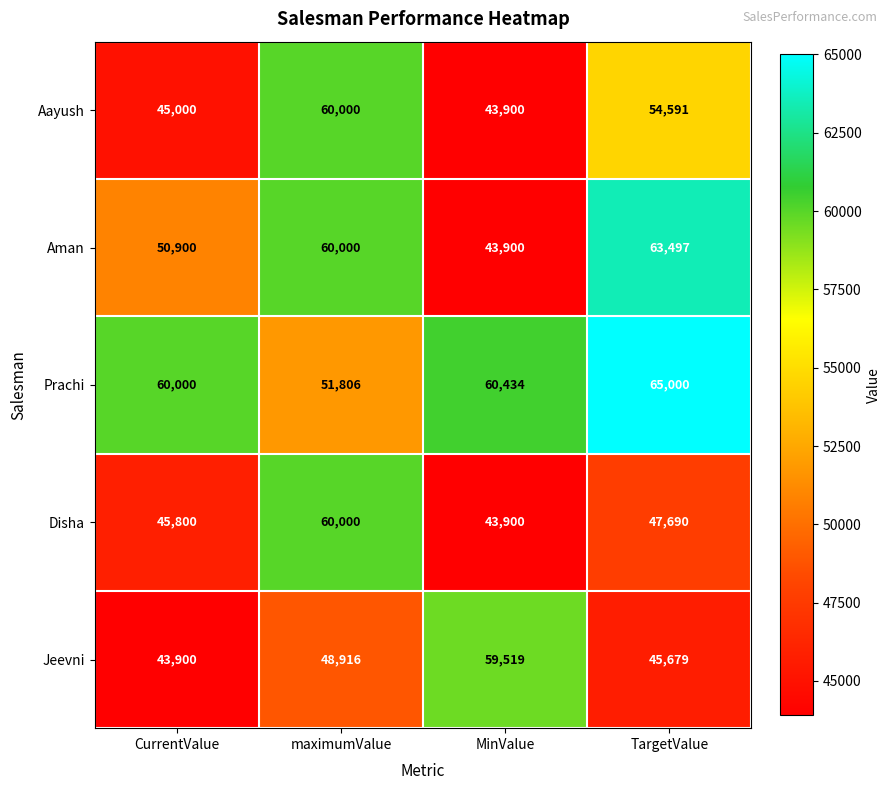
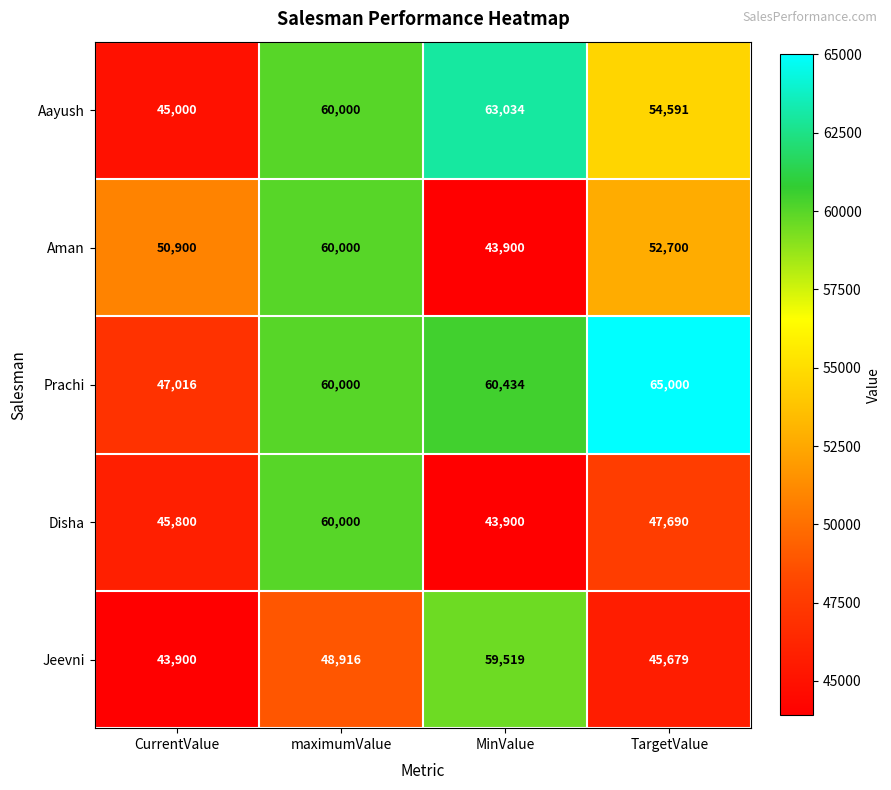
  {
    "Aayush": {
      "CurrentValue": "45,000",
      "maximumValue": "60,000",
-     "MinValue": "43,900",
+     "MinValue": "63,034",
      "TargetValue": "54,591"
    },
    "Aman": {
      "CurrentValue": "50,900",
      "maximumValue": "60,000",
      "MinValue": "43,900",
-     "TargetValue": "63,497"
+     "TargetValue": "52,700"
    },
    "Prachi": {
-     "CurrentValue": "60,000",
-     "maximumValue": "51,806",
+     "CurrentValue": "47,016",
+     "maximumValue": "60,000",
      "MinValue": "60,434",
      "TargetValue": "65,000"
    },
    "Disha": {
      "CurrentValue": "45,800",
      "maximumValue": "60,000",
      "MinValue": "43,900",
      "TargetValue": "47,690"
    },
    "Jeevni": {
      "CurrentValue": "43,900",
      "maximumValue": "48,916",
      "MinValue": "59,519",
      "TargetValue": "45,679"
    }
  }
